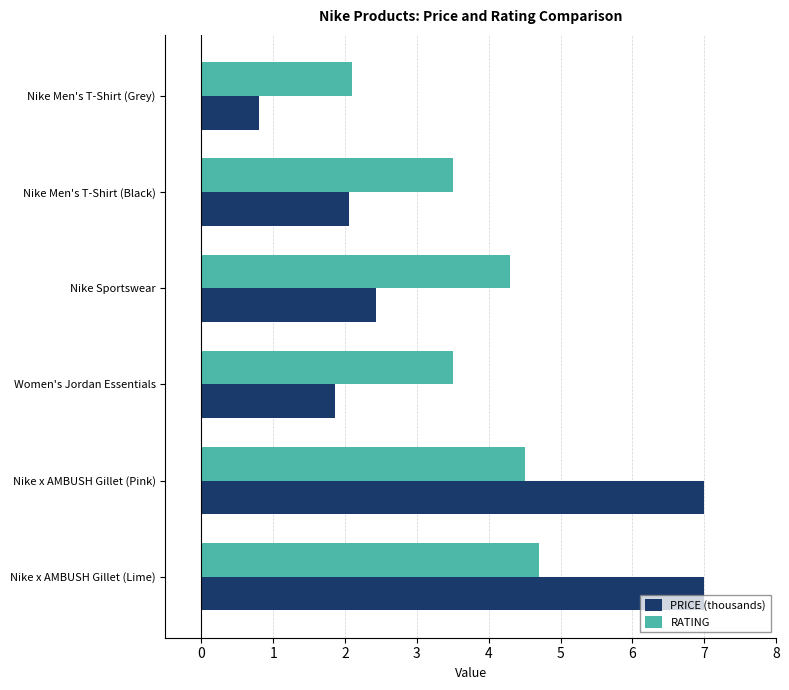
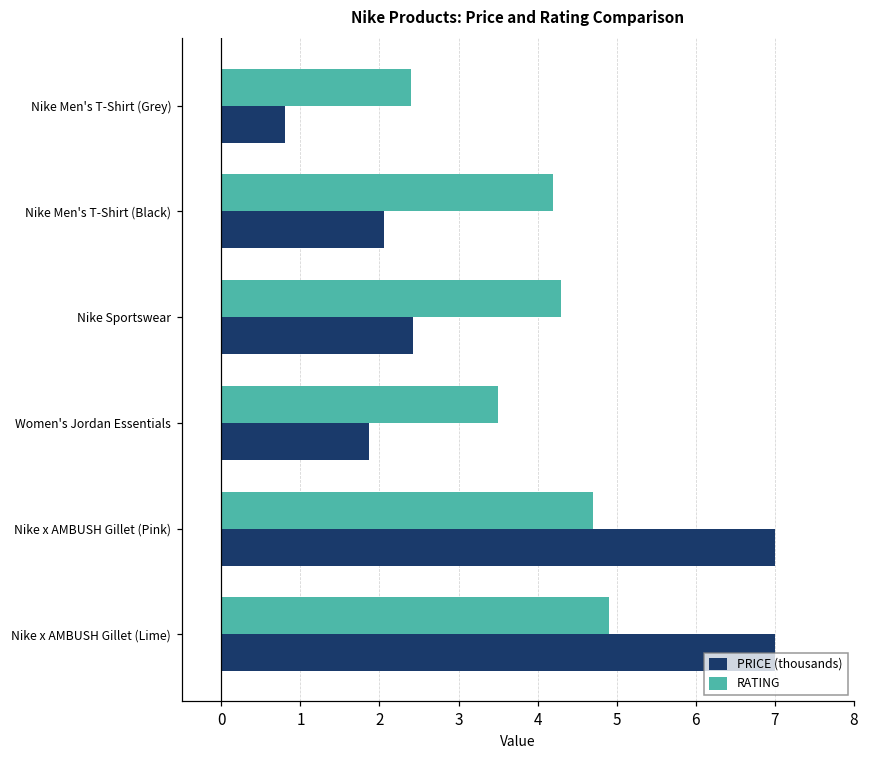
  {
    "PRICE (thousands)": {
      "Nike Men's T-Shirt (Grey)": 0.8,
      "Nike Men's T-Shirt (Black)": 2.1,
      "Nike Sportswear": 2.4,
      "Women's Jordan Essentials": 1.9,
      "Nike x AMBUSH Gillet (Pink)": 7.0,
      "Nike x AMBUSH Gillet (Lime)": 7.0
    },
    "RATING": {
-     "Nike Men's T-Shirt (Grey)": 2.1,
-     "Nike Men's T-Shirt (Black)": 3.5,
+     "Nike Men's T-Shirt (Grey)": 2.4,
+     "Nike Men's T-Shirt (Black)": 4.2,
      "Nike Sportswear": 4.3,
      "Women's Jordan Essentials": 3.5,
-     "Nike x AMBUSH Gillet (Pink)": 4.5,
-     "Nike x AMBUSH Gillet (Lime)": 4.7
+     "Nike x AMBUSH Gillet (Pink)": 4.7,
+     "Nike x AMBUSH Gillet (Lime)": 4.9
    }
  }
